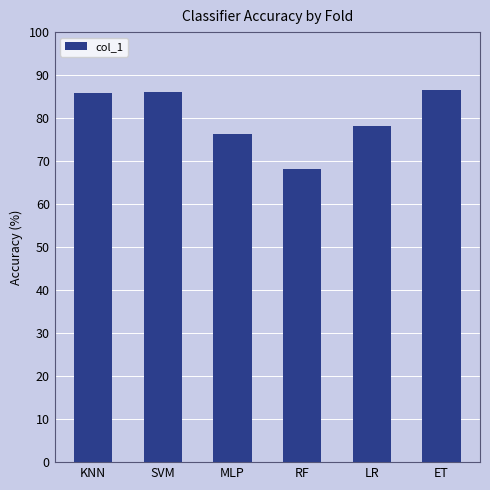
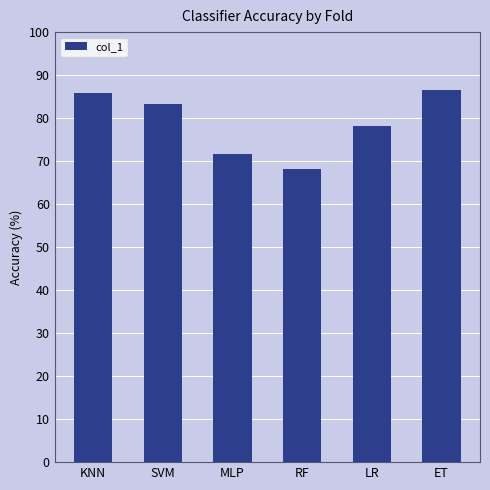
  {
    "KNN": 86,
-   "SVM": 86,
-   "MLP": 76,
+   "SVM": 83,
+   "MLP": 72,
    "RF": 68,
    "LR": 78,
    "ET": 87
  }
